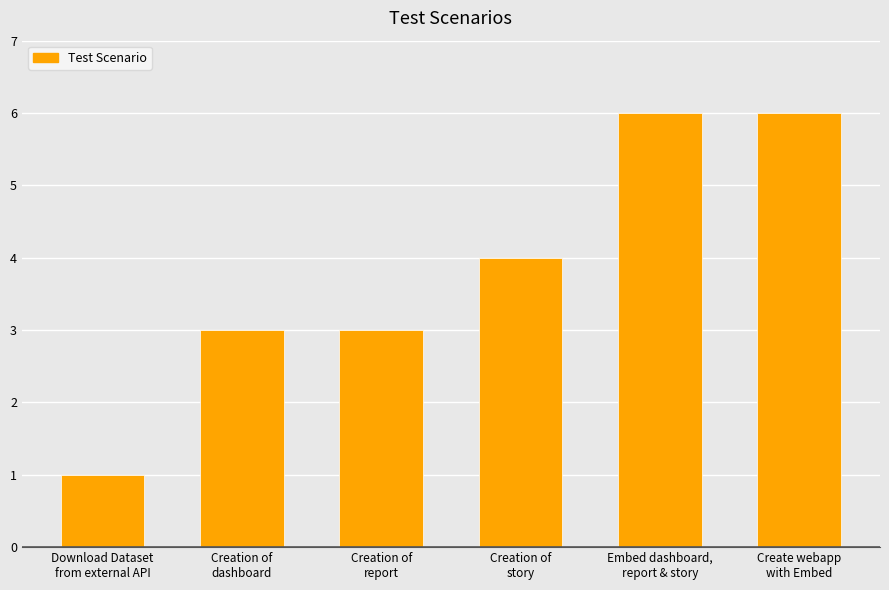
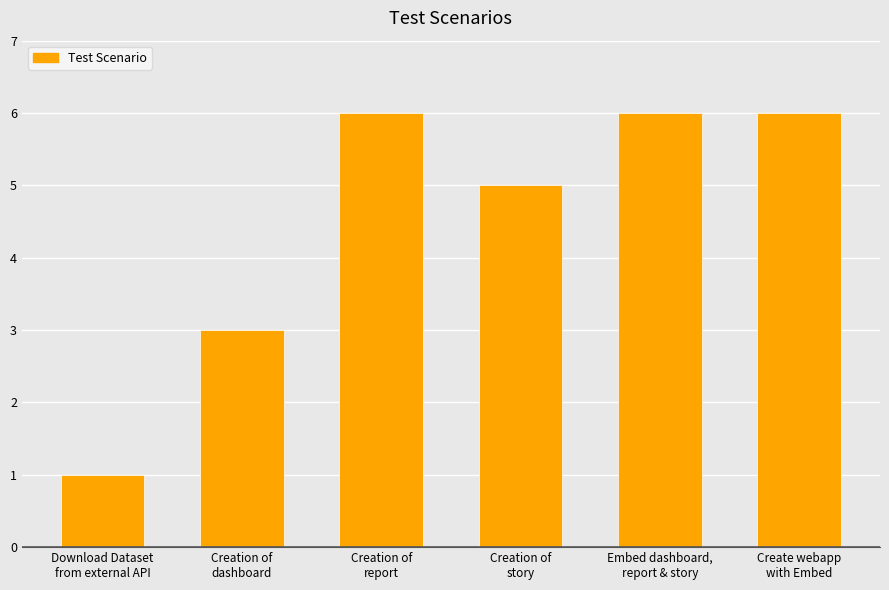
  {
    "Download Dataset from external API": 1,
    "Creation of dashboard": 3,
-   "Creation of report": 3,
-   "Creation of story": 4,
+   "Creation of report": 6,
+   "Creation of story": 5,
    "Embed dashboard, report & story": 6,
    "Create webapp with Embed": 6
  }
